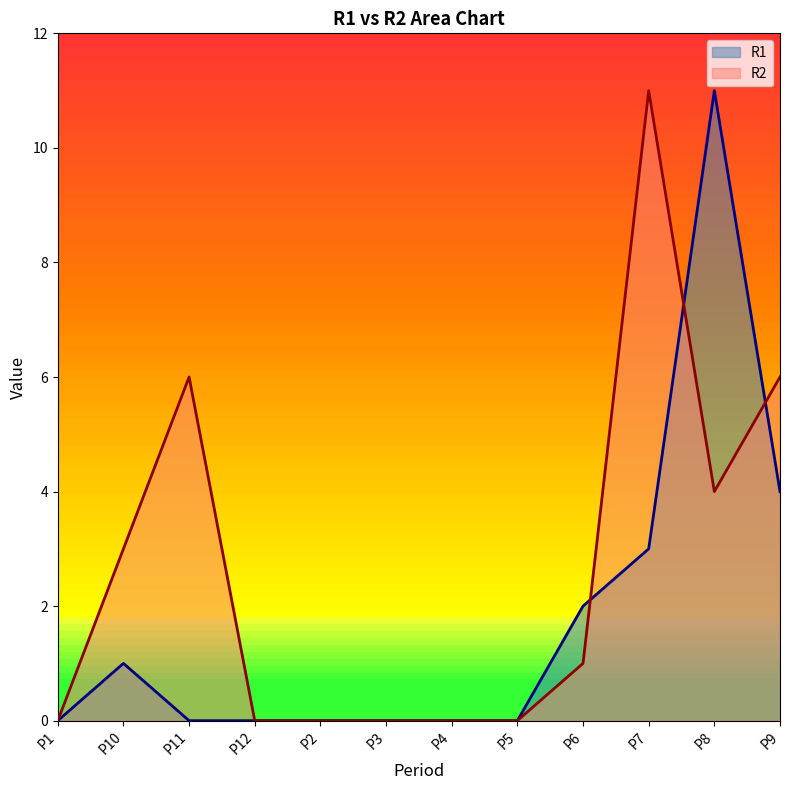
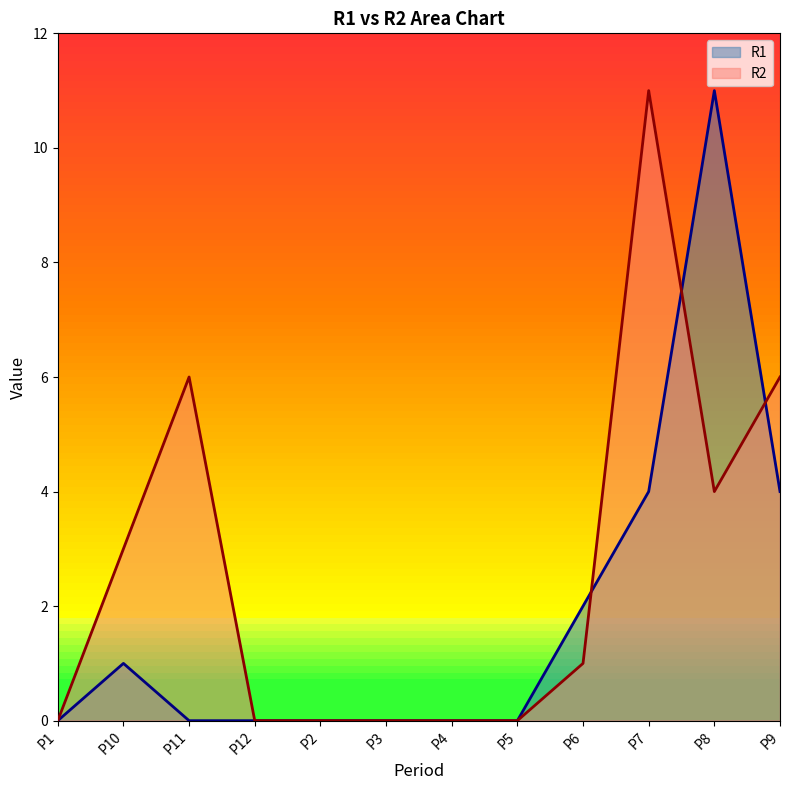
  {
    "R1": {
      "P10": 1,
      "P11": 0,
      "P6": 2,
-     "P7": 3,
+     "P7": 4,
      "P8": 11,
      "P9": 4
    },
    "R2": {
      "P10": 3,
      "P11": 6,
      "P6": 1,
      "P7": 11,
      "P8": 4,
      "P9": 6
    }
  }
